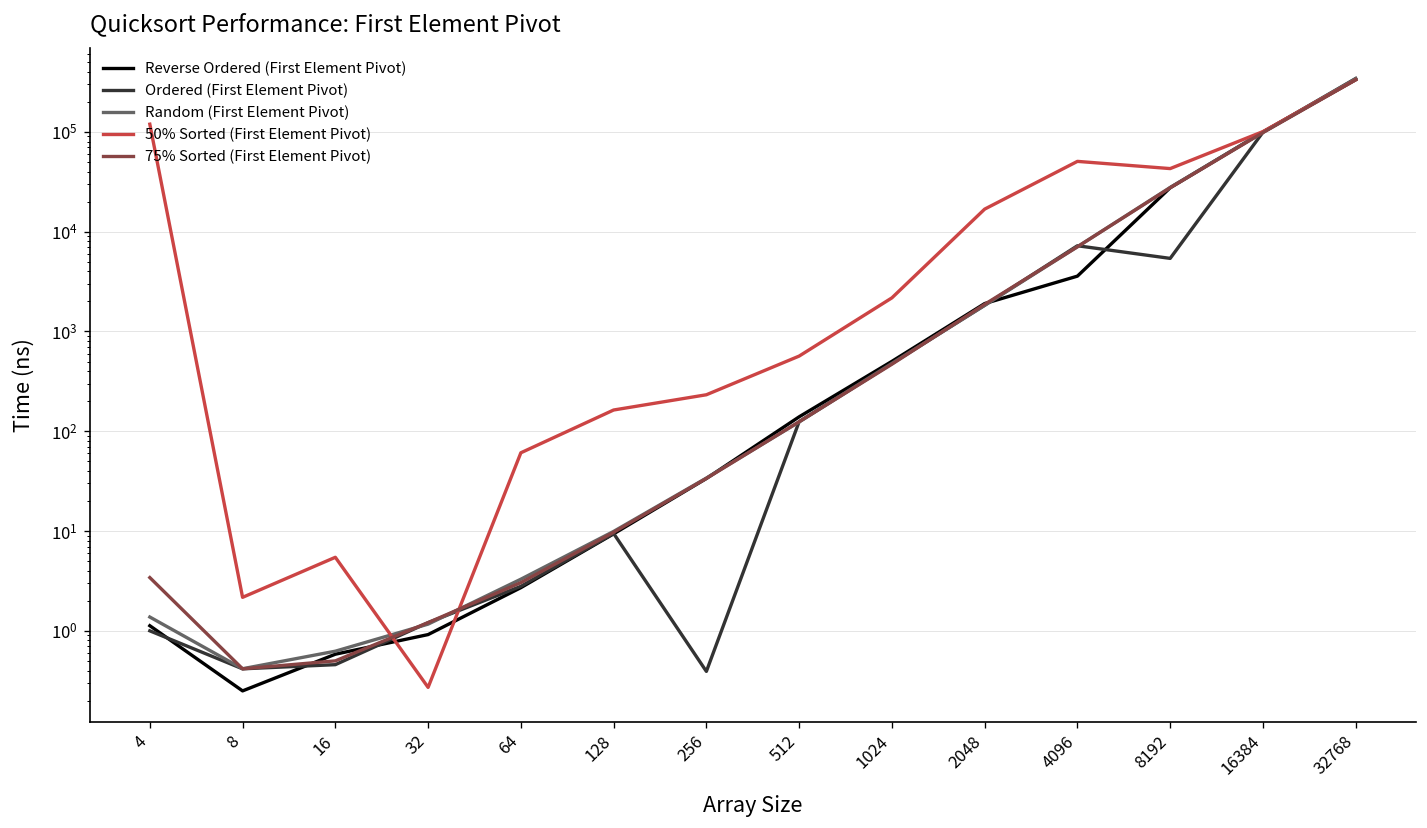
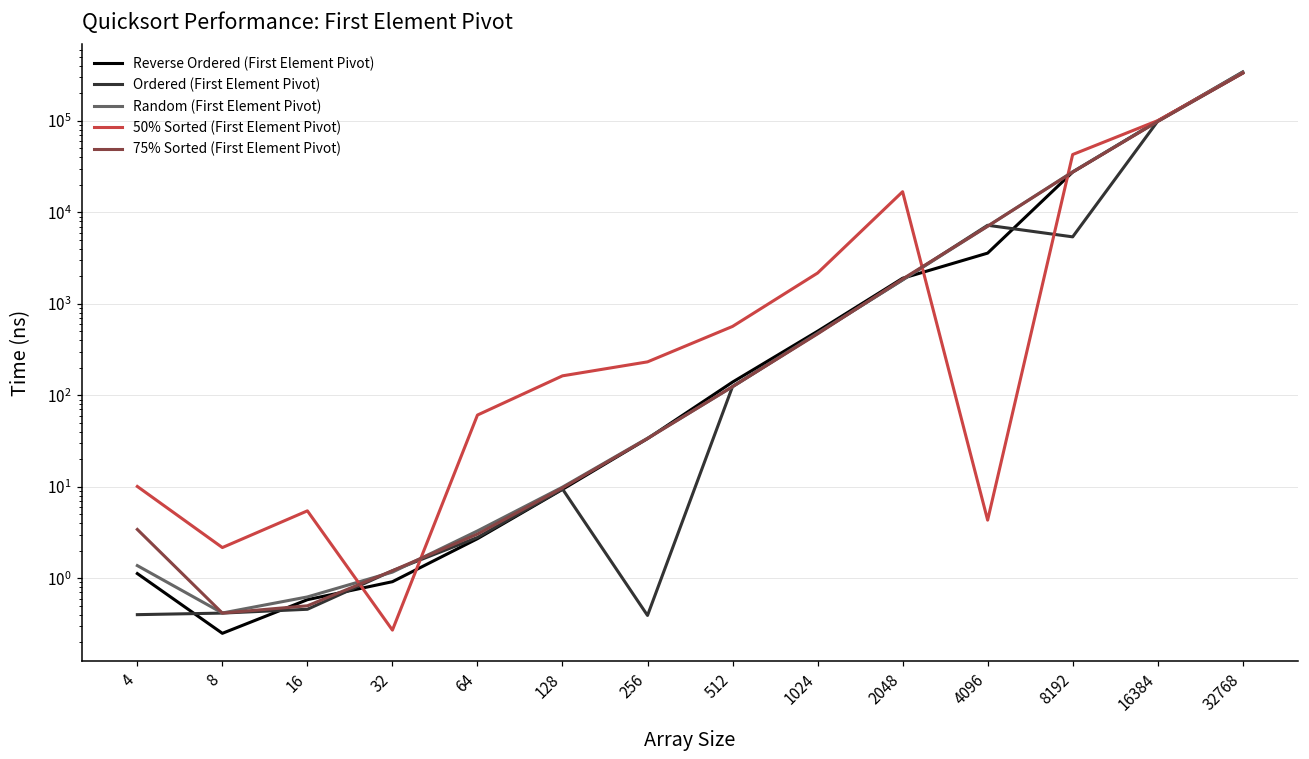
  {
    "Reverse Ordered (First Element Pivot)": {
      "4": 1.1,
      "8": 0.25,
      "32": 0.9,
      "512": 140,
      "4096": 3600
    },
    "Ordered (First Element Pivot)": {
-     "4": 1.0,
+     "4": 0.4,
      "16": 0.5,
      "256": 0.4,
      "8192": 5000
    },
    "50% Sorted (First Element Pivot)": {
-     "4": 120000,
+     "4": 10,
      "8": 2.2,
      "16": 5,
      "32": 0.27,
      "64": 60,
      "128": 160,
      "256": 230,
      "512": 600,
      "1024": 2200,
      "2048": 17000,
-     "4096": 50000,
+     "4096": 4,
      "8192": 40000
    }
  }
